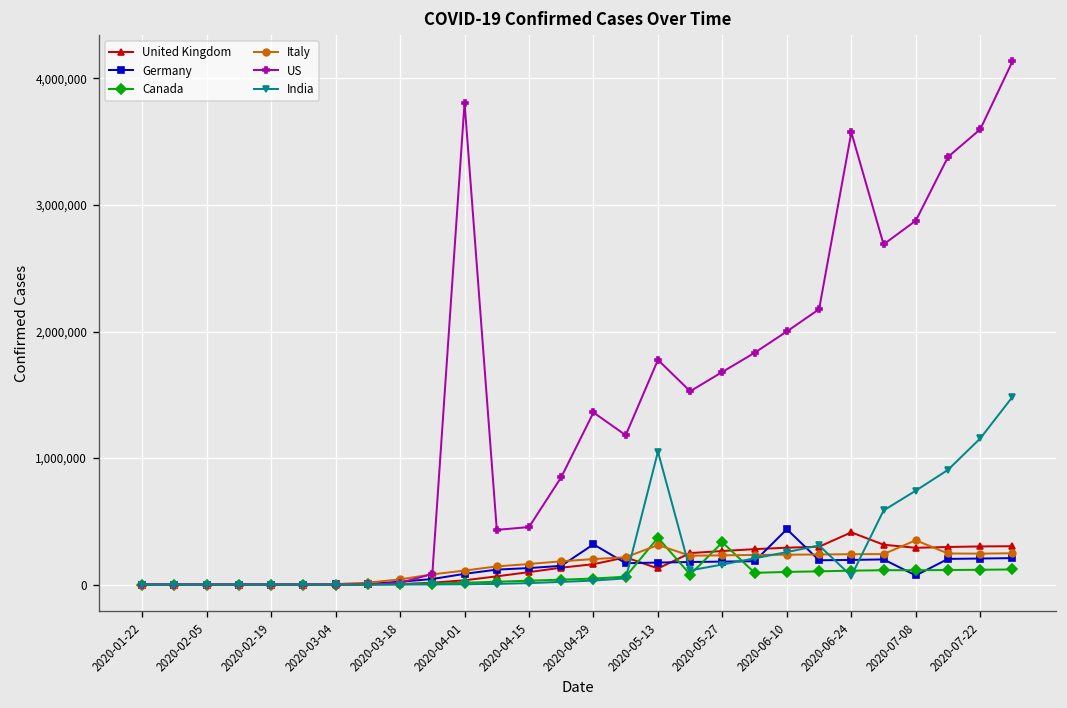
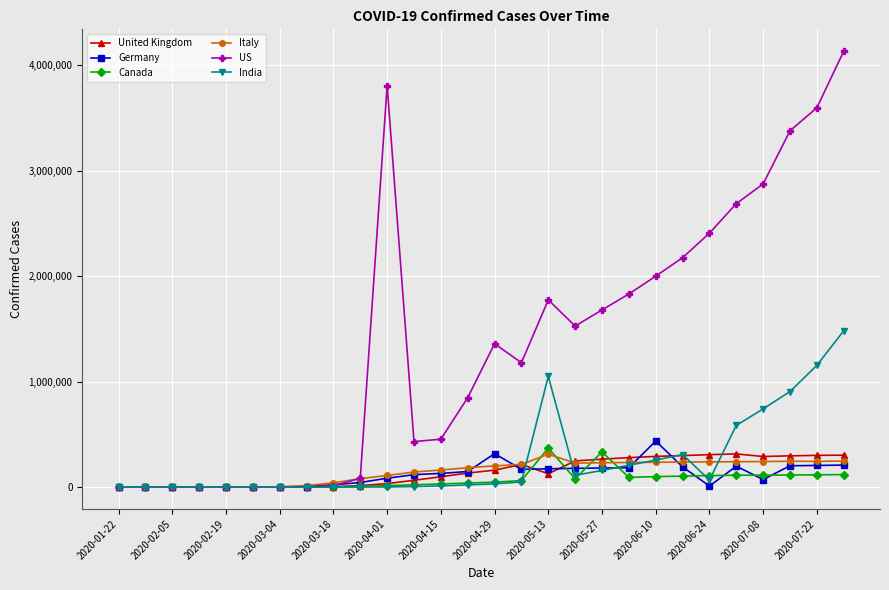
  {
    "United Kingdom": {
      "2020-04-15": "100,000",
      "2020-04-29": "160,000",
      "2020-05-13": "130,000",
      "2020-05-27": "270,000",
      "2020-06-10": "290,000",
-     "2020-06-24": "410,000",
+     "2020-06-24": "310,000",
      "2020-07-08": "290,000",
      "2020-07-22": "300,000"
    },
    "Germany": {
      "2020-04-01": "80,000",
      "2020-04-15": "130,000",
      "2020-04-29": "320,000",
      "2020-05-13": "170,000",
      "2020-06-10": "440,000",
-     "2020-06-24": "190,000",
+     "2020-06-24": "10,000",
      "2020-07-08": "70,000",
      "2020-07-22": "210,000"
    },
    "Canada": {
      "2020-05-13": "370,000",
      "2020-05-27": "330,000",
      "2020-06-10": "100,000",
      "2020-06-24": "110,000",
      "2020-07-08": "110,000",
      "2020-07-22": "120,000"
    },
    "Italy": {
      "2020-04-01": "110,000",
      "2020-04-15": "160,000",
      "2020-04-29": "200,000",
      "2020-05-13": "310,000",
      "2020-05-27": "230,000",
      "2020-06-24": "240,000",
-     "2020-07-08": "350,000",
+     "2020-07-08": "240,000",
      "2020-07-22": "240,000"
    },
    "US": {
      "2020-04-01": "3,810,000",
      "2020-04-15": "450,000",
      "2020-04-29": "1,360,000",
      "2020-05-13": "1,780,000",
      "2020-05-27": "1,680,000",
      "2020-06-10": "2,000,000",
-     "2020-06-24": "3,570,000",
+     "2020-06-24": "2,410,000",
      "2020-07-08": "2,880,000",
      "2020-07-22": "3,600,000"
    },
    "India": {
      "2020-05-13": "1,050,000",
      "2020-06-24": "70,000",
      "2020-07-08": "740,000",
      "2020-07-22": "1,160,000"
    }
  }
